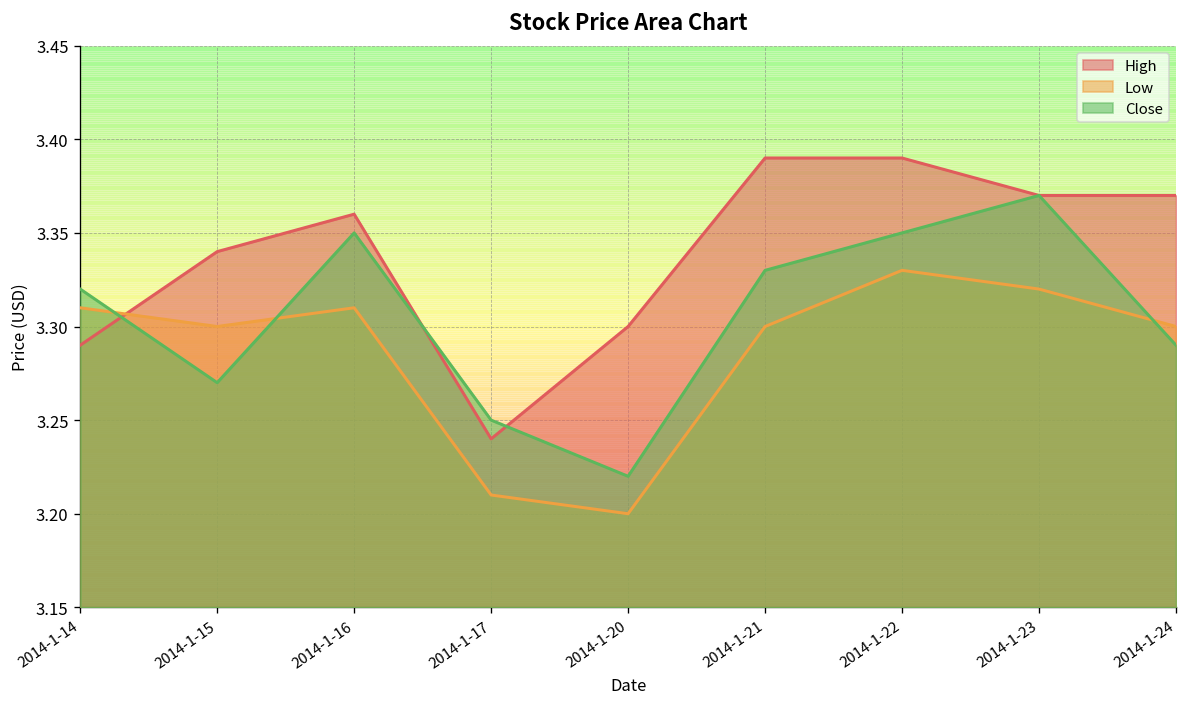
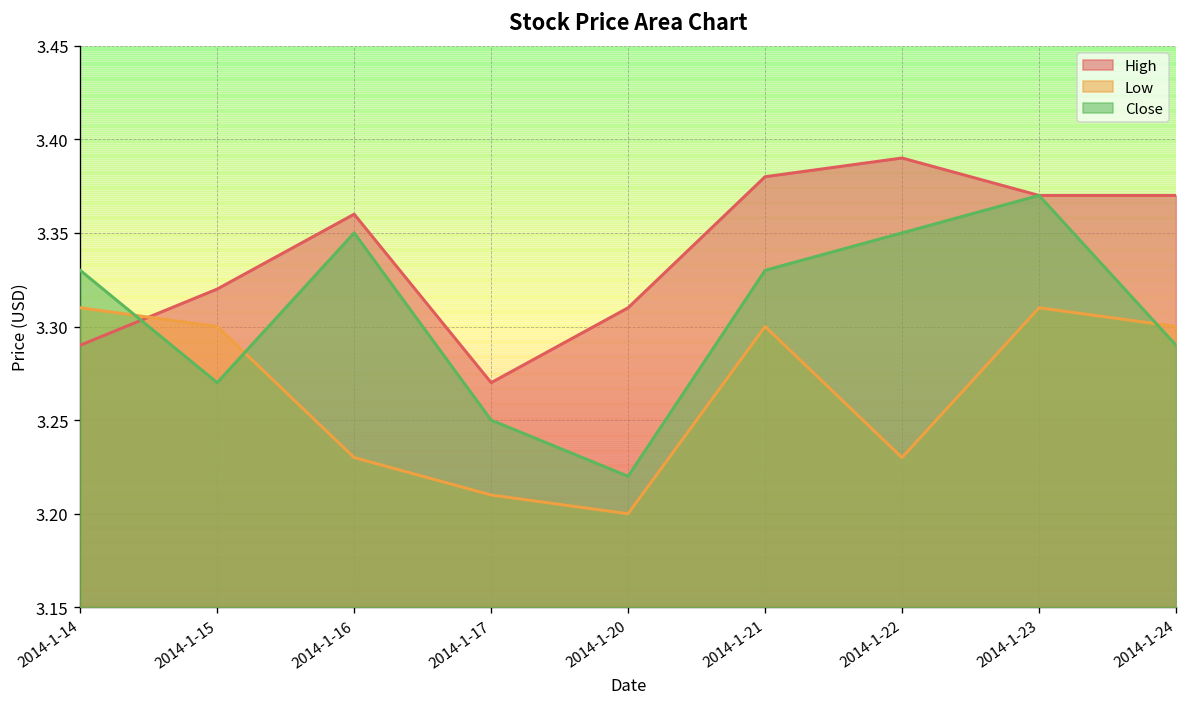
  {
    "High": {
      "2014-1-14": 3.29,
-     "2014-1-15": 3.34,
+     "2014-1-15": 3.32,
      "2014-1-16": 3.36,
-     "2014-1-17": 3.24,
-     "2014-1-20": 3.30,
-     "2014-1-21": 3.39,
+     "2014-1-17": 3.27,
+     "2014-1-20": 3.31,
+     "2014-1-21": 3.38,
      "2014-1-22": 3.39,
      "2014-1-24": 3.37
    },
    "Low": {
      "2014-1-14": 3.31,
      "2014-1-15": 3.30,
-     "2014-1-16": 3.31,
+     "2014-1-16": 3.23,
      "2014-1-17": 3.21,
      "2014-1-20": 3.20,
      "2014-1-21": 3.30,
-     "2014-1-22": 3.33,
-     "2014-1-23": 3.32,
+     "2014-1-22": 3.23,
+     "2014-1-23": 3.31,
      "2014-1-24": 3.30
    },
    "Close": {
-     "2014-1-14": 3.32,
+     "2014-1-14": 3.33,
      "2014-1-15": 3.27,
      "2014-1-16": 3.35,
      "2014-1-17": 3.25,
      "2014-1-20": 3.22,
      "2014-1-21": 3.33,
      "2014-1-22": 3.35,
      "2014-1-24": 3.29
    }
  }
